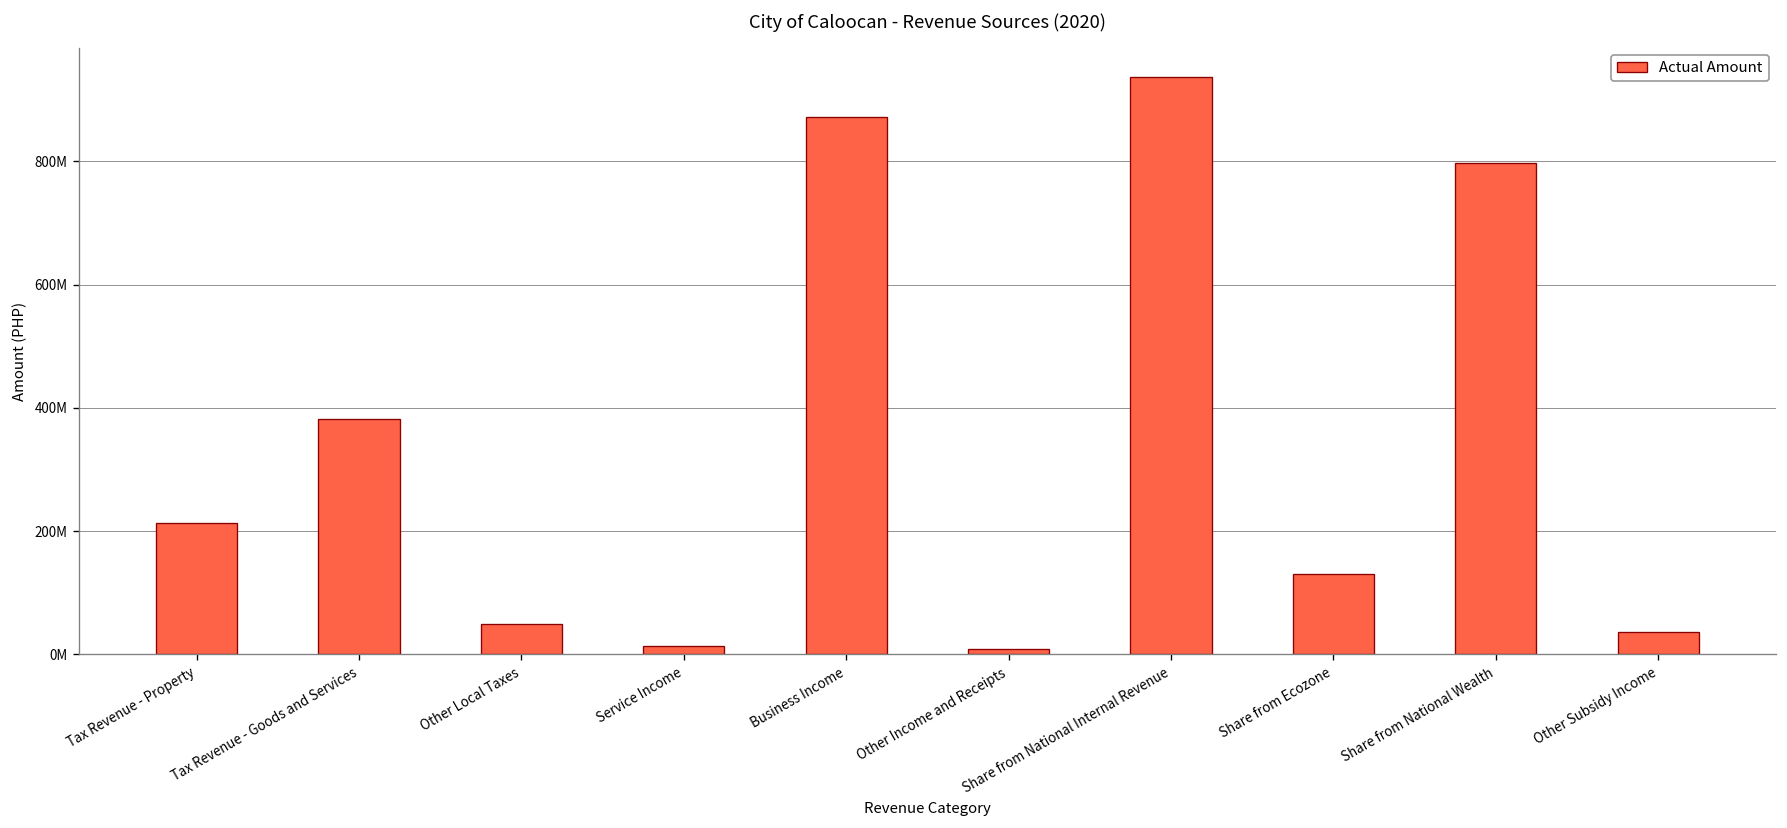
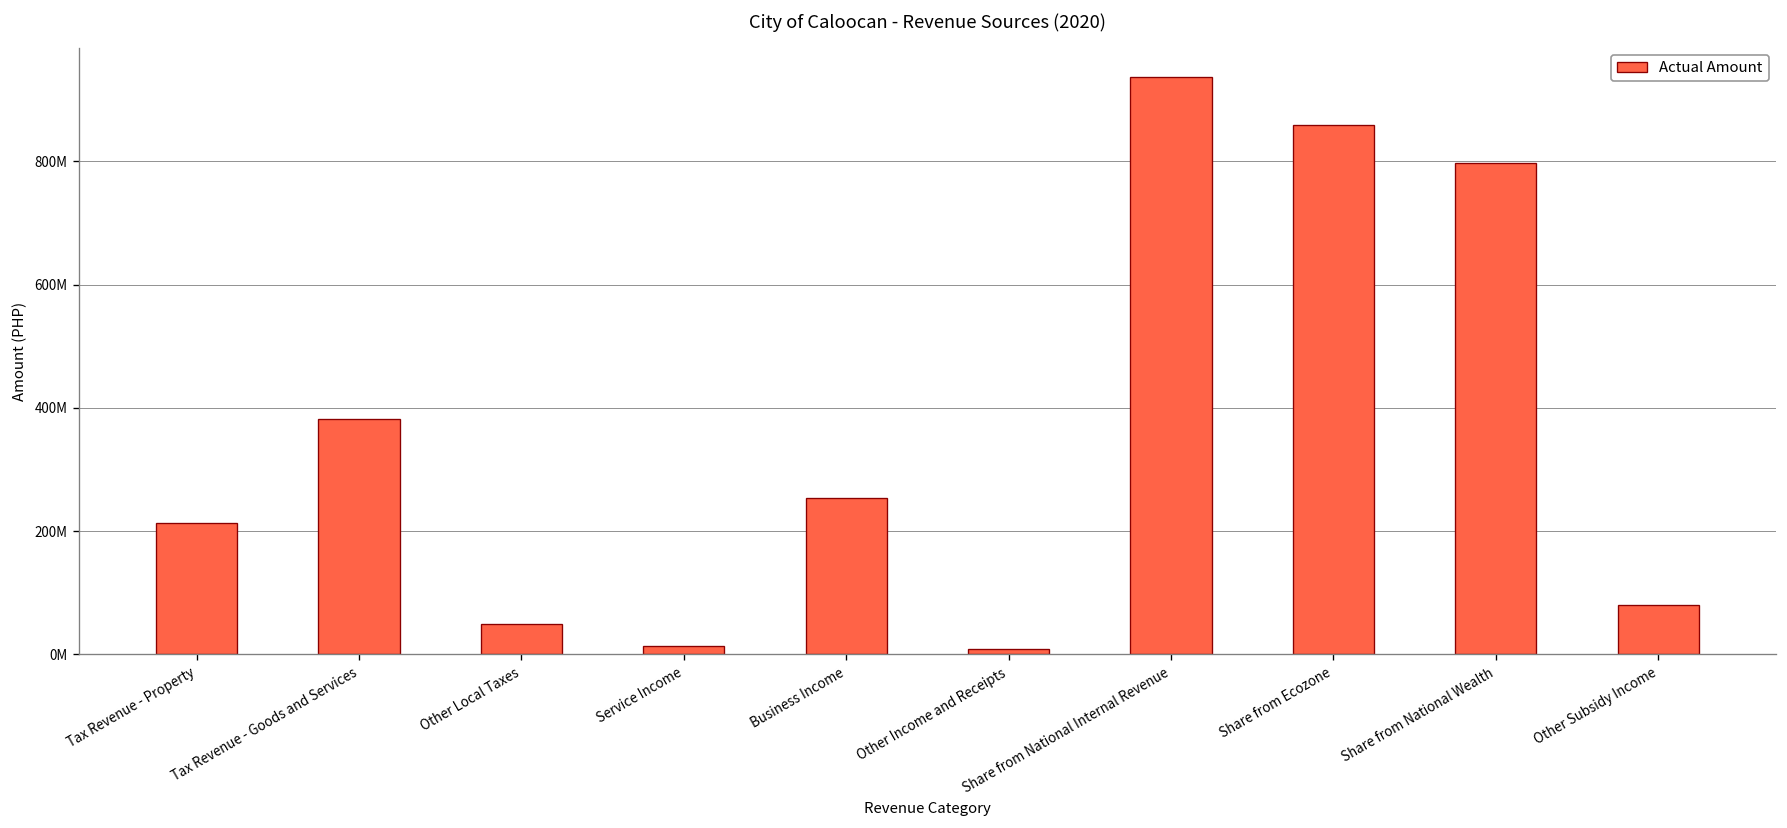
  {
    "Tax Revenue - Property": 210000000,
    "Tax Revenue - Goods and Services": 380000000,
    "Other Local Taxes": 50000000,
    "Service Income": 10000000,
-   "Business Income": 870000000,
+   "Business Income": 250000000,
    "Other Income and Receipts": 10000000,
    "Share from National Internal Revenue": 940000000,
-   "Share from Ecozone": 130000000,
+   "Share from Ecozone": 860000000,
    "Share from National Wealth": 800000000,
-   "Other Subsidy Income": 40000000
+   "Other Subsidy Income": 80000000
  }
